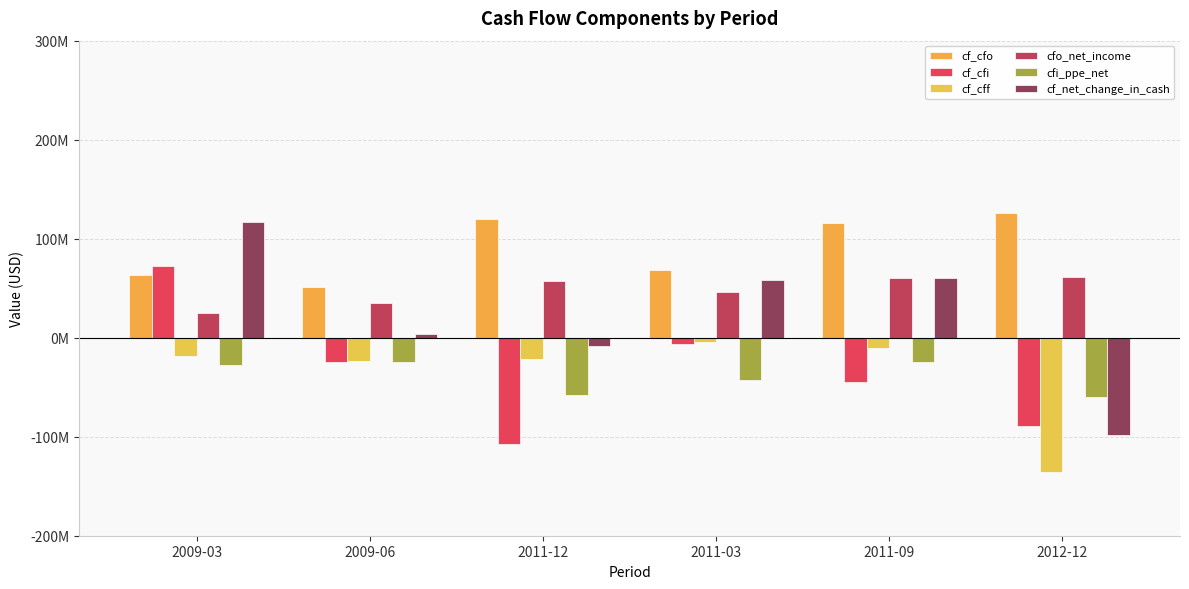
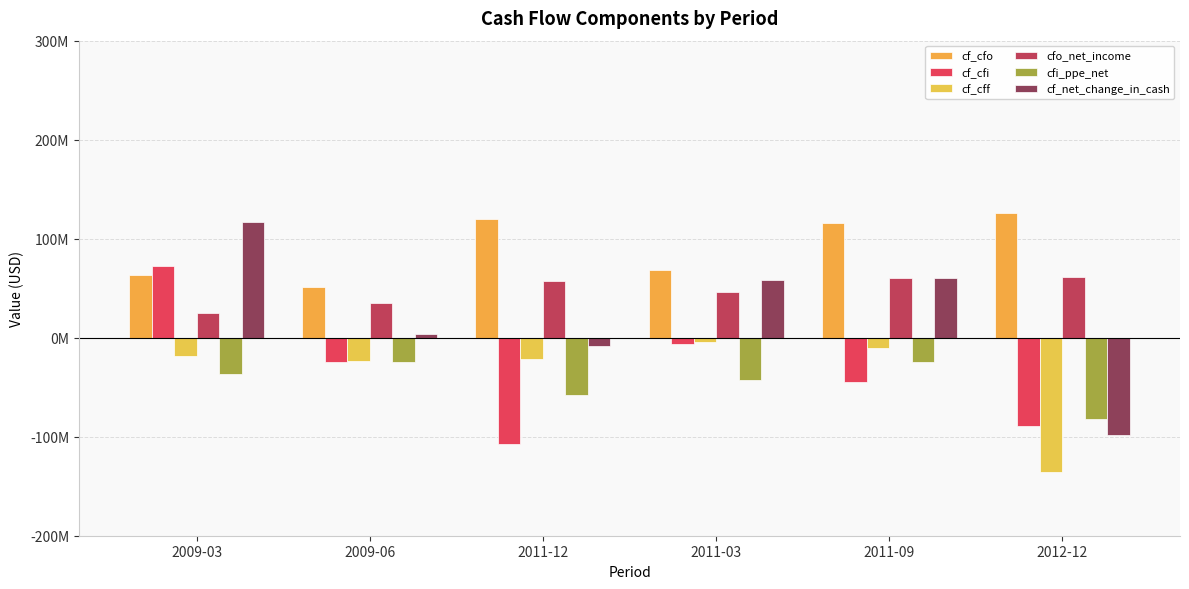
  {
    "cfi_ppe_net": {
-     "2009-03": -30000000,
+     "2009-03": -40000000,
      "2009-06": -20000000,
      "2011-12": -60000000,
      "2011-03": -40000000,
      "2011-09": -20000000,
-     "2012-12": -60000000
+     "2012-12": -80000000
    }
  }
